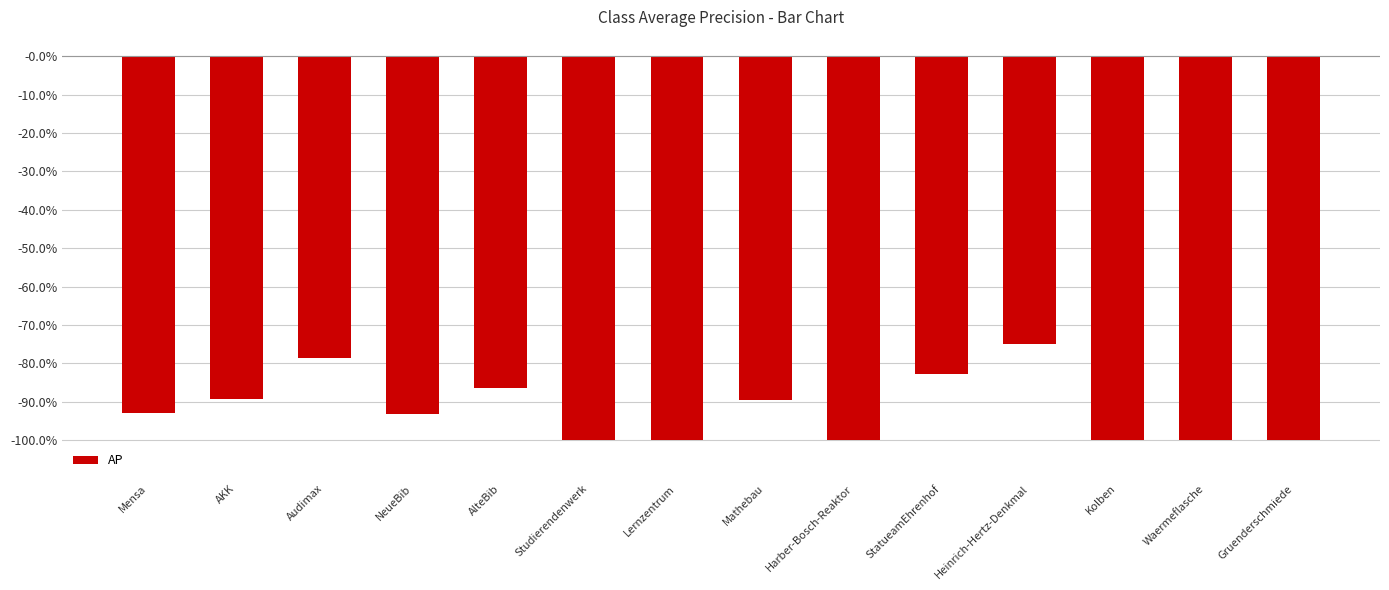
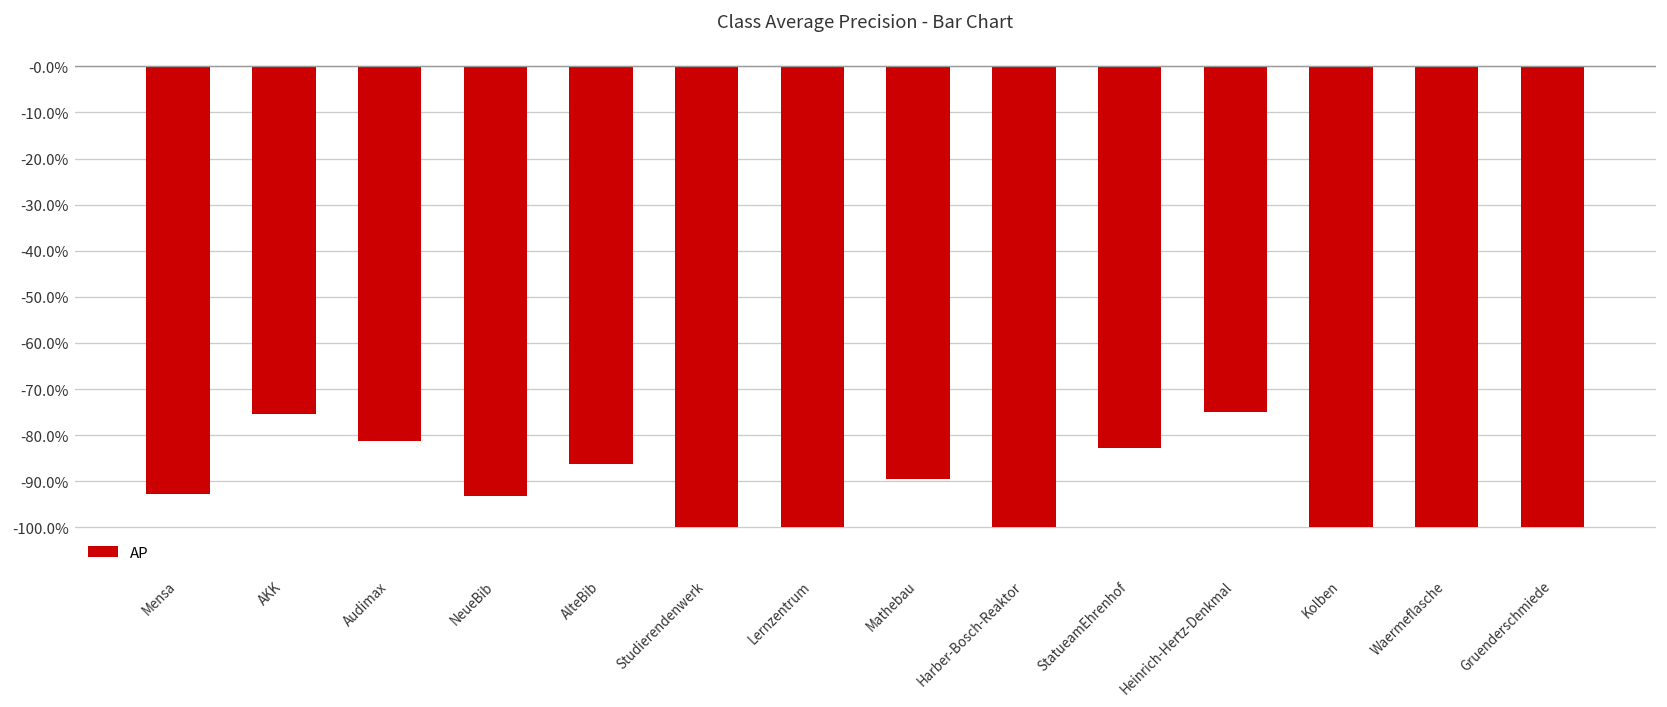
  {
    "Mensa": "-93%",
-   "AKK": "-89%",
-   "Audimax": "-78%",
+   "AKK": "-75%",
+   "Audimax": "-81%",
    "NeueBib": "-93%",
    "AlteBib": "-86%",
    "Studierendenwerk": "-100%",
    "Lernzentrum": "-100%",
    "Mathebau": "-89%",
    "Harber-Bosch-Reaktor": "-100%",
    "StatueamEhrenhof": "-83%",
    "Heinrich-Hertz-Denkmal": "-75%",
    "Kolben": "-100%",
    "Waermeflasche": "-100%",
    "Gruenderschmiede": "-100%"
  }
